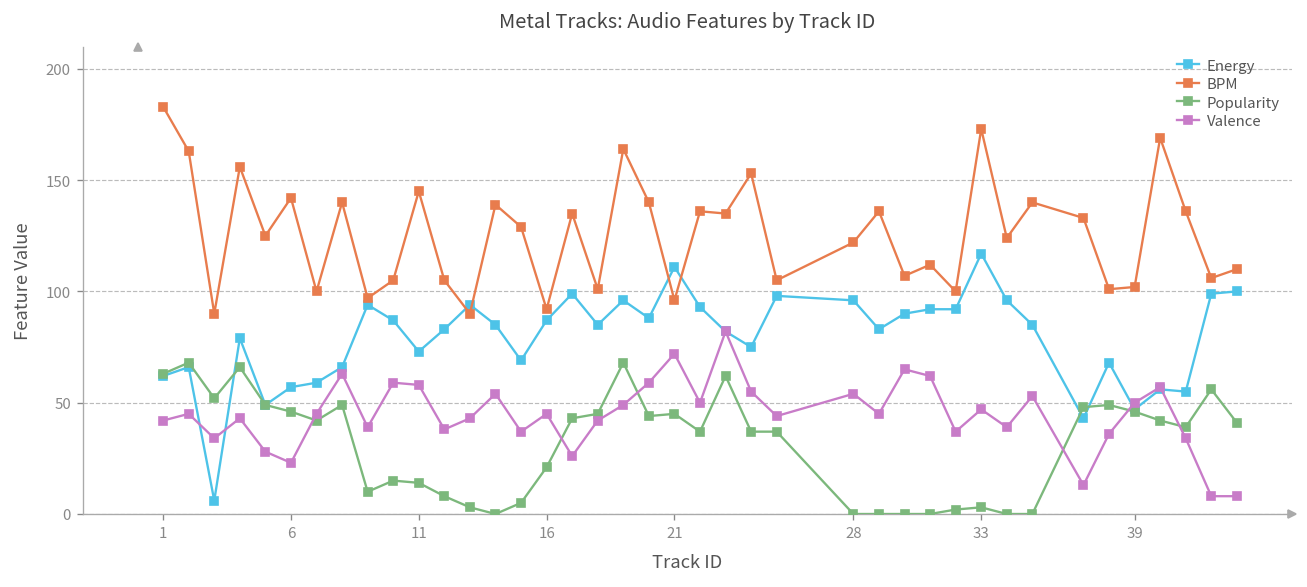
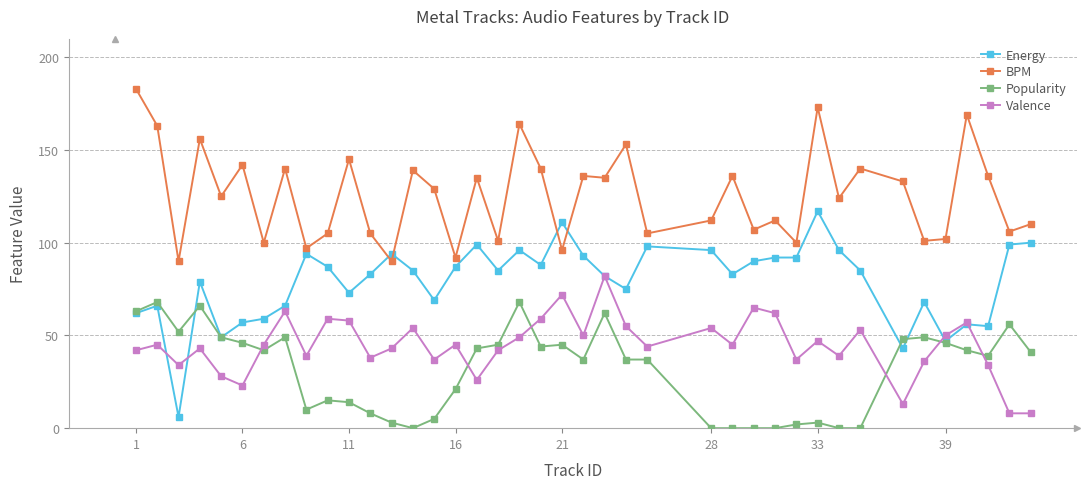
  {
    "Energy": {
      "6": 57,
      "11": 73,
      "16": 87,
      "21": 111,
      "28": 96,
      "33": 117
    },
    "BPM": {
      "1": 183,
      "6": 142,
      "11": 145,
      "16": 92,
      "21": 96,
-     "28": 122,
+     "28": 112,
      "33": 173,
      "39": 102
    },
    "Popularity": {
      "6": 46,
      "11": 14,
      "16": 21,
      "21": 45,
      "28": 0,
      "33": 3
    },
    "Valence": {
      "1": 42,
      "6": 23,
      "11": 58,
      "16": 45,
      "21": 72,
      "28": 54,
      "33": 47,
      "39": 50
    }
  }
